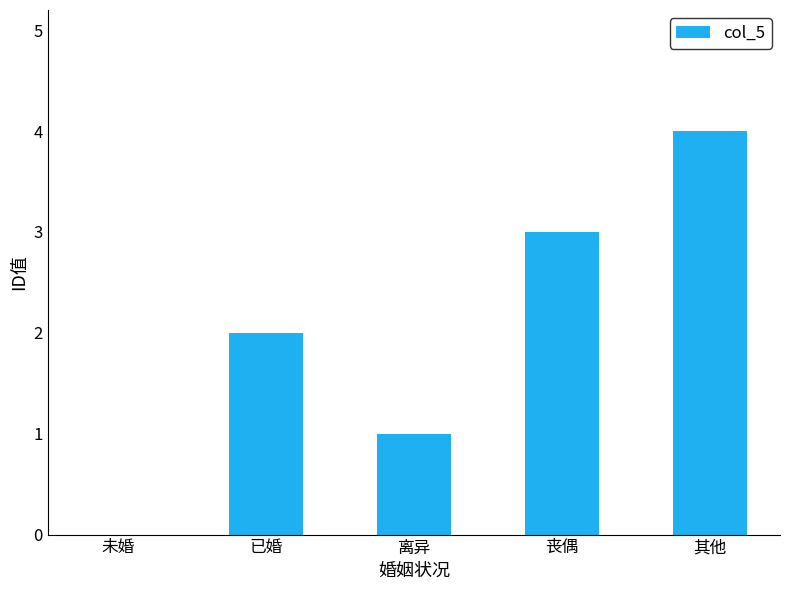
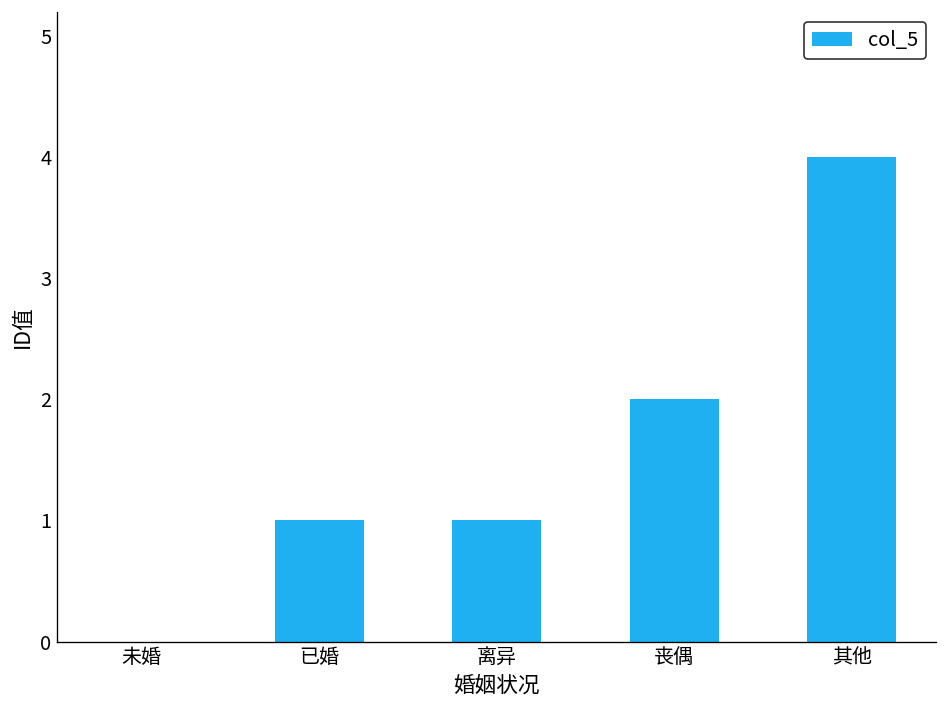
  {
    "未婚": 0,
-   "已婚": 2,
+   "已婚": 1,
    "离异": 1,
-   "丧偶": 3,
+   "丧偶": 2,
    "其他": 4
  }
